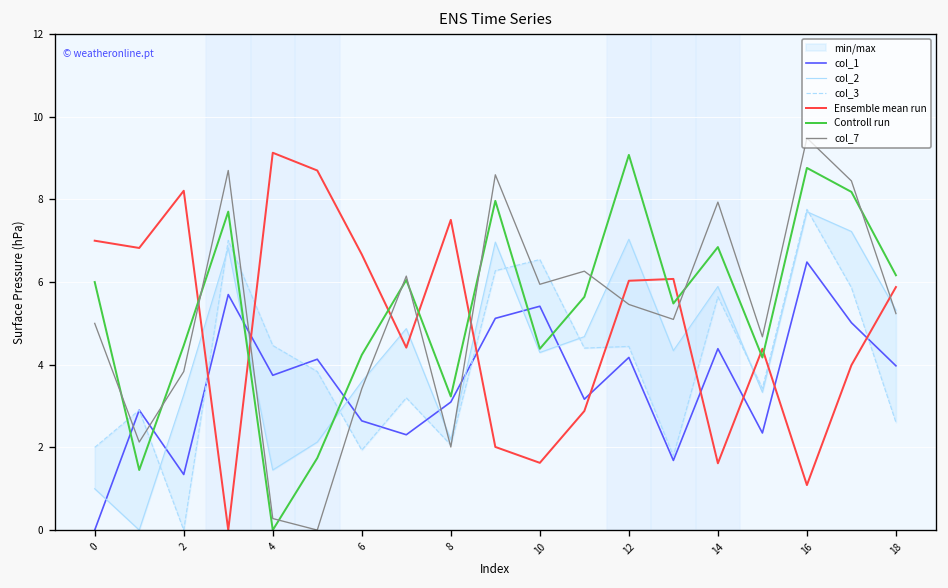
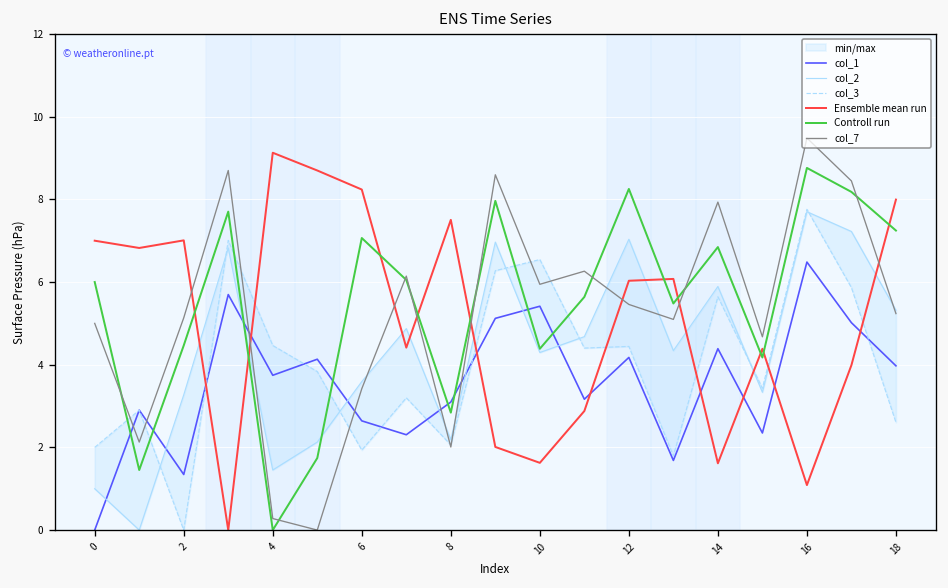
  {
    "col_1": {
      "0": 0.0,
      "2": 1.3,
      "4": 3.7,
      "6": 2.6,
      "8": 3.1,
      "10": 5.4,
      "12": 4.2,
      "14": 4.4,
      "16": 6.5,
      "18": 4.0
    },
    "Ensemble mean run": {
      "0": 7.0,
-     "2": 8.2,
+     "2": 7.0,
      "4": 9.1,
-     "6": 6.7,
+     "6": 8.2,
      "8": 7.5,
      "10": 1.6,
      "12": 6.0,
      "14": 1.6,
      "16": 1.1,
-     "18": 5.9
+     "18": 8.0
    },
    "Controll run": {
      "0": 6.0,
      "2": 4.5,
      "4": 0.0,
-     "6": 4.2,
-     "8": 3.2,
+     "6": 7.1,
+     "8": 2.8,
      "10": 4.4,
-     "12": 9.1,
+     "12": 8.3,
      "14": 6.8,
      "16": 8.8,
-     "18": 6.2
+     "18": 7.2
    },
    "col_7": {
      "0": 5.0,
-     "2": 3.8,
+     "2": 5.1,
      "4": 0.3,
      "6": 3.4,
      "10": 5.9,
      "12": 5.5,
      "14": 7.9,
      "18": 5.2
    }
  }
